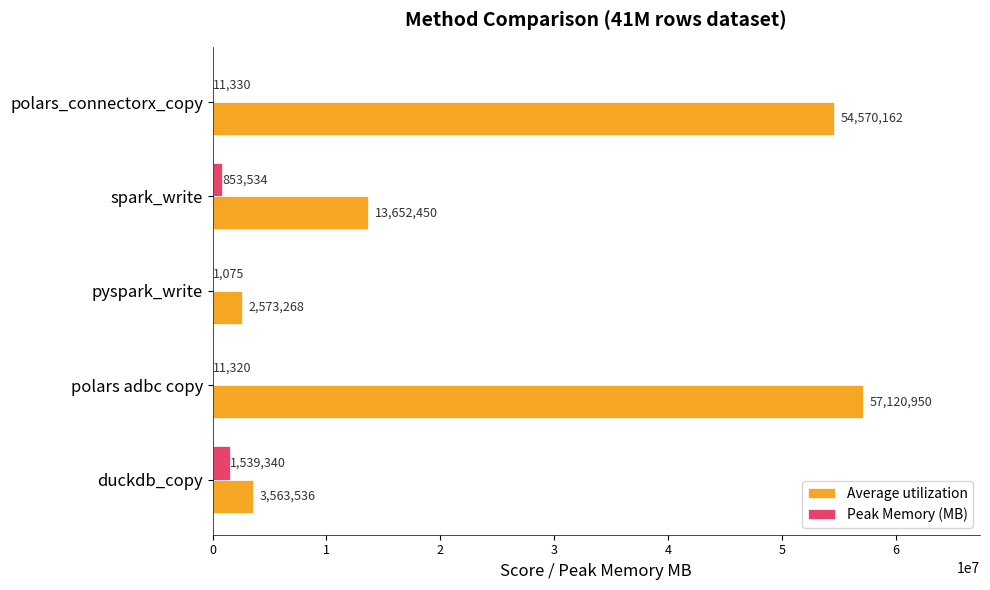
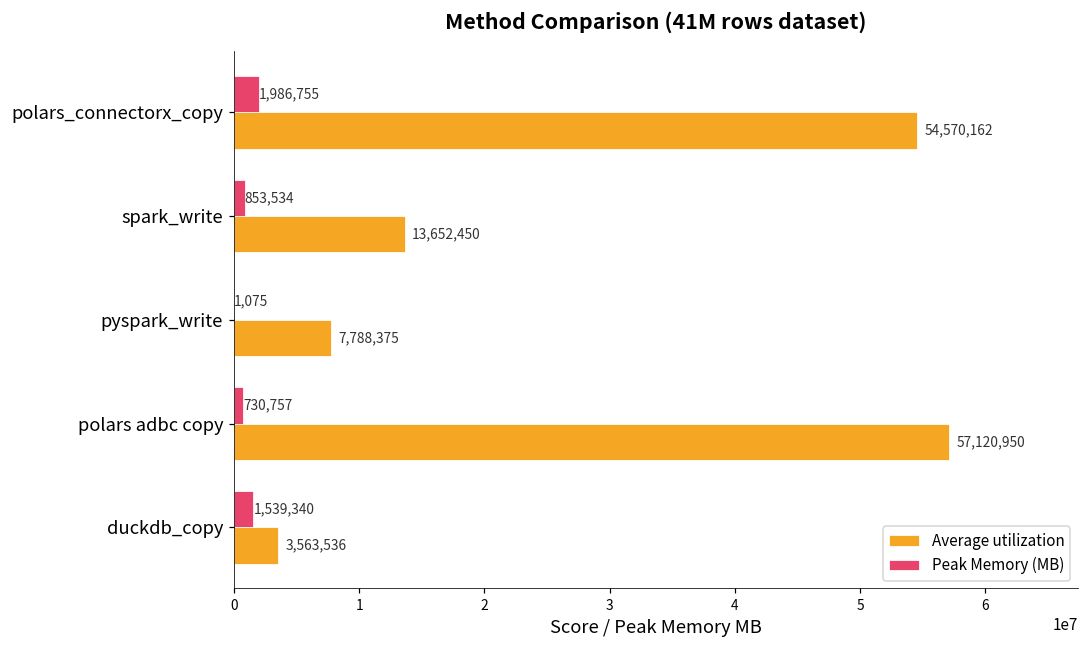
  {
    "Average utilization": {
      "polars_connectorx_copy": "54,570,162",
      "spark_write": "13,652,450",
-     "pyspark_write": "2,573,268",
+     "pyspark_write": "7,788,375",
      "polars adbc copy": "57,120,950",
      "duckdb_copy": "3,563,536"
    },
    "Peak Memory (MB)": {
-     "polars_connectorx_copy": "11,330",
+     "polars_connectorx_copy": "1,986,755",
      "spark_write": "853,534",
      "pyspark_write": "1,075",
-     "polars adbc copy": "11,320",
+     "polars adbc copy": "730,757",
      "duckdb_copy": "1,539,340"
    }
  }
